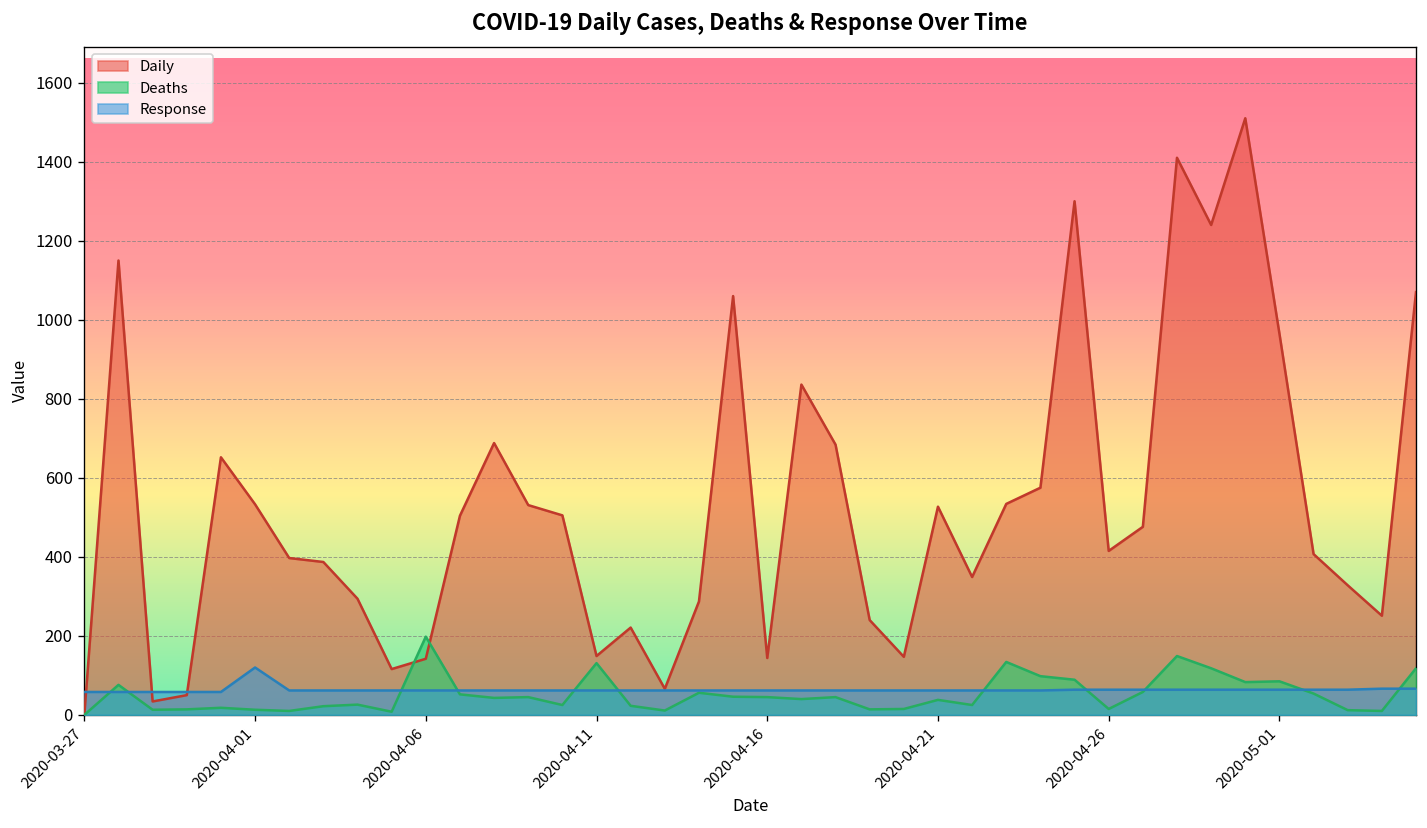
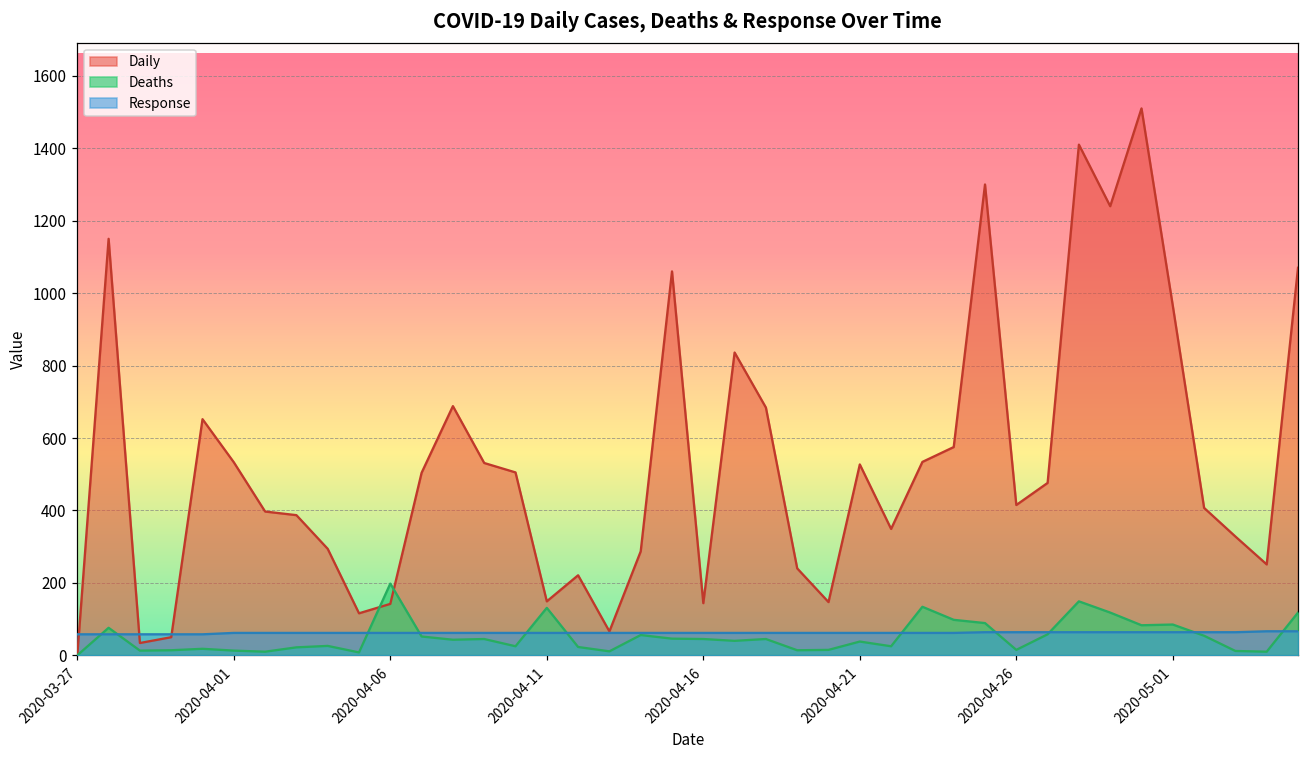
  {
    "Daily": {
      "2020-04-01": 530,
      "2020-04-06": 140,
      "2020-04-11": 150,
      "2020-04-16": 140,
      "2020-04-21": 530,
      "2020-04-26": 420,
      "2020-05-01": 970
    },
    "Deaths": {
      "2020-04-01": 10,
      "2020-04-06": 200,
      "2020-04-11": 130,
      "2020-04-16": 50,
      "2020-04-21": 40,
      "2020-04-26": 20,
      "2020-05-01": 90
    },
    "Response": {
      "2020-03-27": 60,
-     "2020-04-01": 120,
+     "2020-04-01": 60,
      "2020-04-06": 60,
      "2020-04-11": 60,
      "2020-04-16": 60,
      "2020-04-21": 60,
      "2020-04-26": 60,
      "2020-05-01": 60
    }
  }
